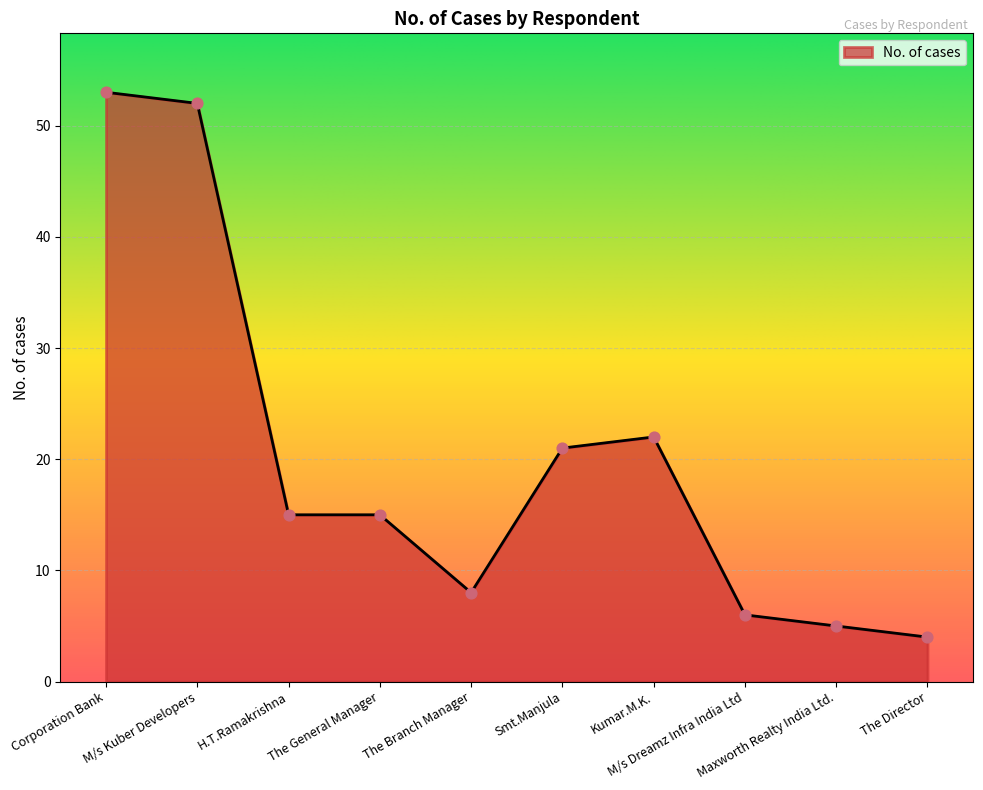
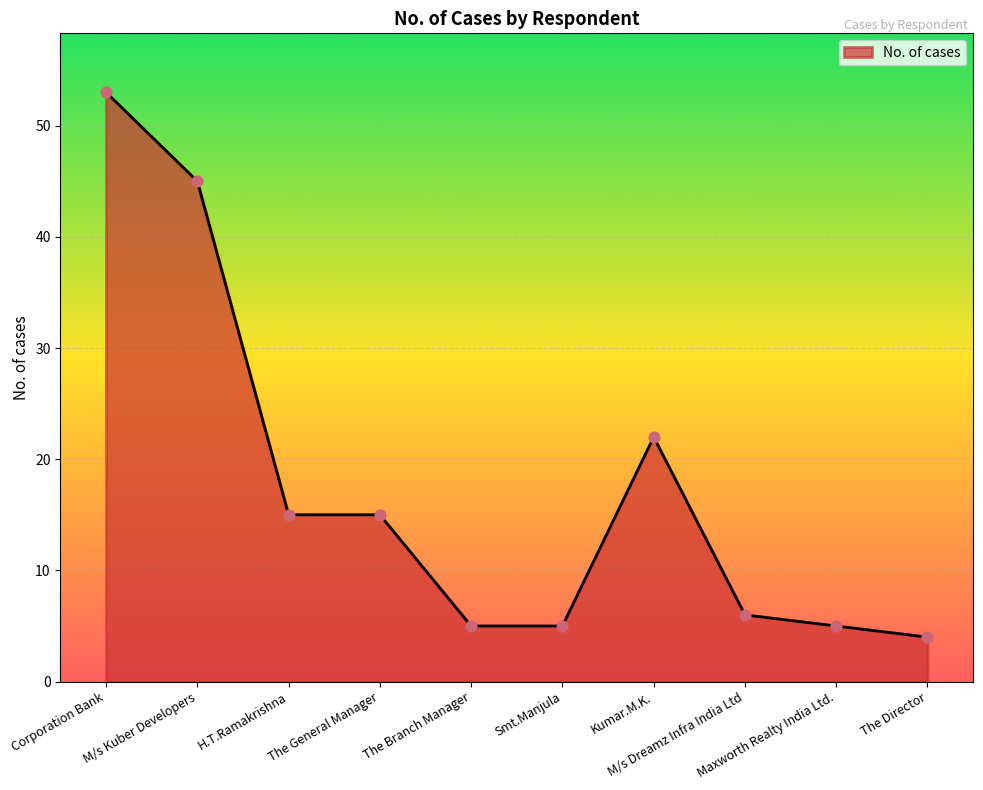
  {
    "Corporation Bank": 53,
-   "M/s Kuber Developers": 52,
+   "M/s Kuber Developers": 45,
    "H.T.Ramakrishna": 15,
    "The General Manager": 15,
-   "The Branch Manager": 8,
-   "Smt.Manjula": 21,
+   "The Branch Manager": 5,
+   "Smt.Manjula": 5,
    "Kumar.M.K.": 22,
    "M/s Dreamz Infra India Ltd": 6,
    "Maxworth Realty India Ltd.": 5,
    "The Director": 4
  }
